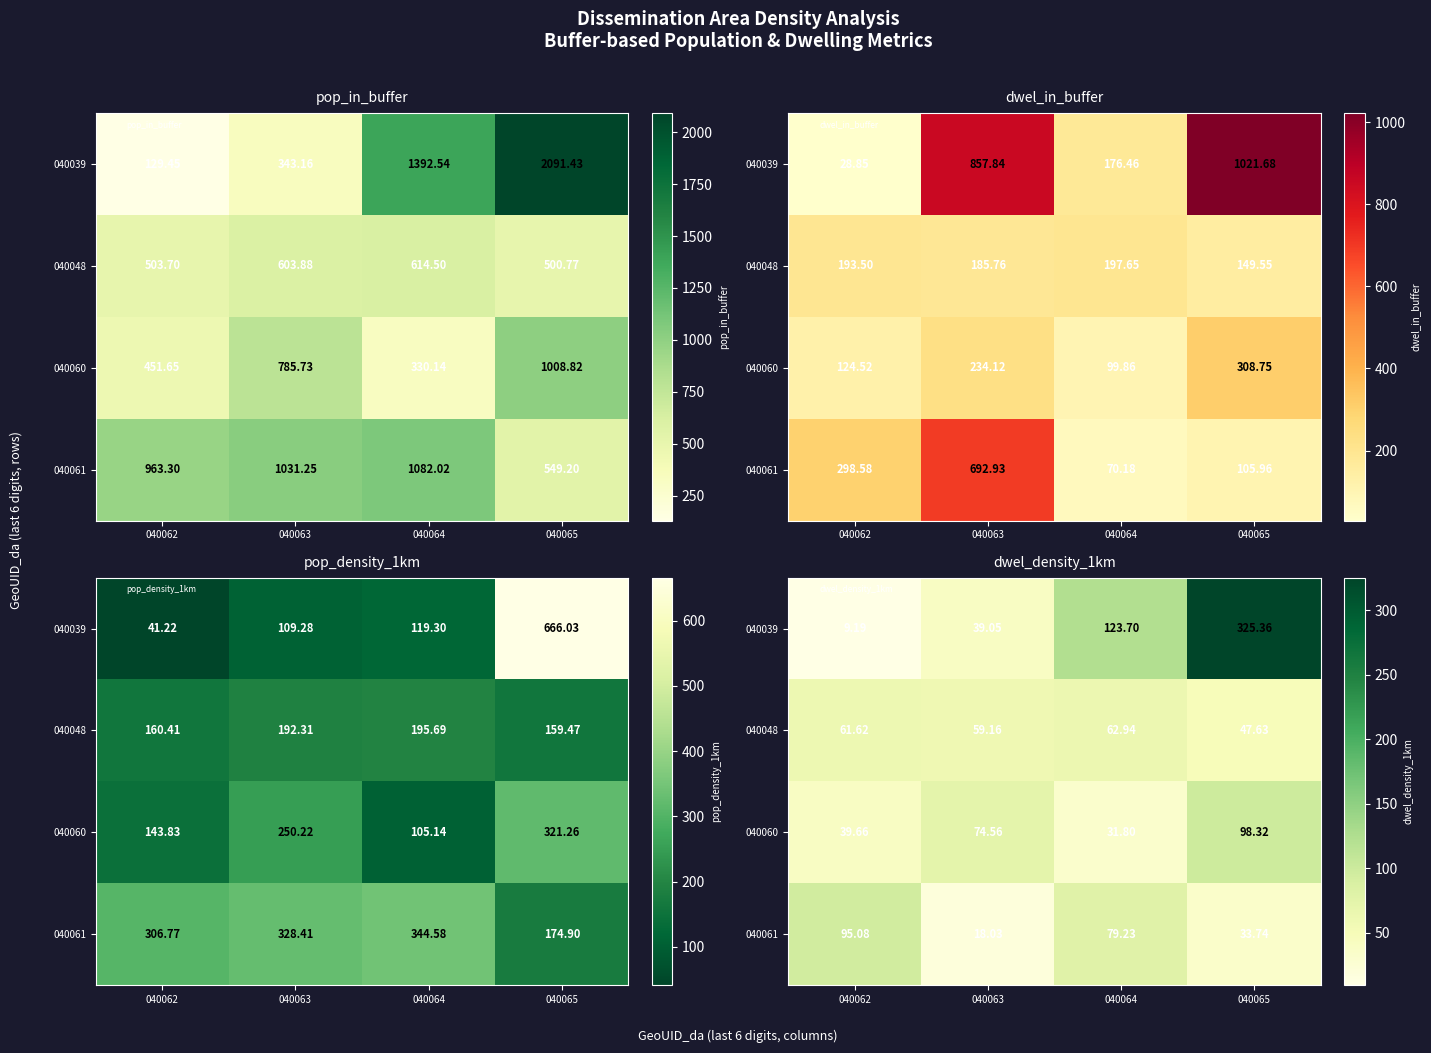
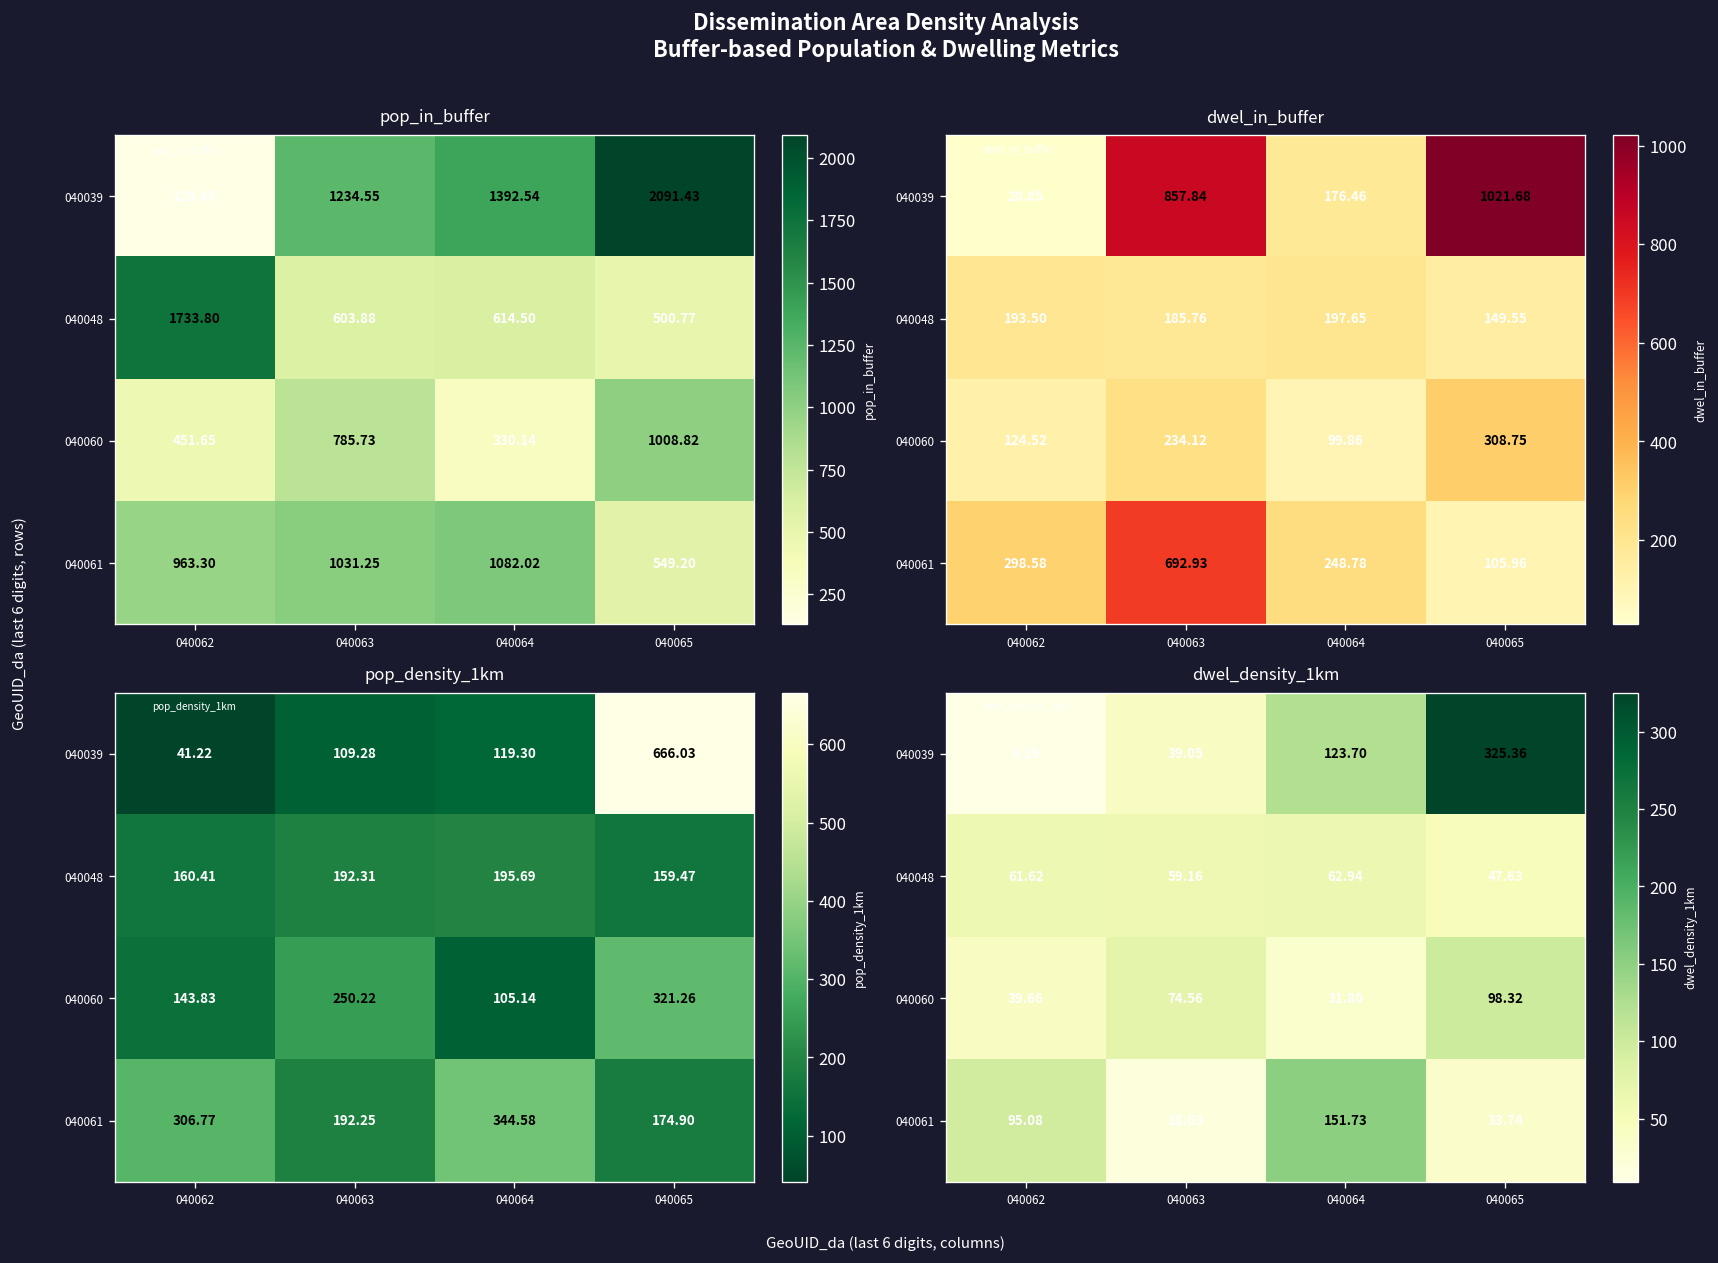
  {
    "pop_in_buffer": {
      "040039": {
-       "040063": 343.16,
+       "040063": 1234.55,
        "040064": 1392.54,
        "040065": 2091.43
      },
      "040048": {
-       "040062": 503.70,
+       "040062": 1733.80,
        "040063": 603.88,
        "040064": 614.50,
        "040065": 500.77
      },
      "040060": {
        "040062": 451.65,
        "040063": 785.73,
        "040064": 330.14,
        "040065": 1008.82
      },
      "040061": {
        "040062": 963.30,
        "040063": 1031.25,
        "040064": 1082.02,
        "040065": 549.20
      }
    },
    "dwel_in_buffer": {
      "040039": {
        "040062": 28.85,
        "040063": 857.84,
        "040064": 176.46,
        "040065": 1021.68
      },
      "040048": {
        "040062": 193.50,
        "040063": 185.76,
        "040064": 197.65,
        "040065": 149.55
      },
      "040060": {
        "040062": 124.52,
        "040063": 234.12,
        "040064": 99.86,
        "040065": 308.75
      },
      "040061": {
        "040062": 298.58,
        "040063": 692.93,
-       "040064": 70.18,
+       "040064": 248.78,
        "040065": 105.96
      }
    },
    "pop_density_1km": {
      "040039": {
        "040062": 41.22,
        "040063": 109.28,
        "040064": 119.30,
        "040065": 666.03
      },
      "040048": {
        "040062": 160.41,
        "040063": 192.31,
        "040064": 195.69,
        "040065": 159.47
      },
      "040060": {
        "040062": 143.83,
        "040063": 250.22,
        "040064": 105.14,
        "040065": 321.26
      },
      "040061": {
        "040062": 306.77,
-       "040063": 328.41,
+       "040063": 192.25,
        "040064": 344.58,
        "040065": 174.90
      }
    },
    "dwel_density_1km": {
      "040039": {
        "040063": 39.05,
        "040064": 123.70,
        "040065": 325.36
      },
      "040048": {
        "040062": 61.62,
        "040063": 59.16,
        "040064": 62.94,
        "040065": 47.63
      },
      "040060": {
        "040062": 39.66,
        "040063": 74.56,
        "040064": 31.80,
        "040065": 98.32
      },
      "040061": {
        "040062": 95.08,
-       "040064": 79.23,
+       "040064": 151.73,
        "040065": 33.74
      }
    }
  }
